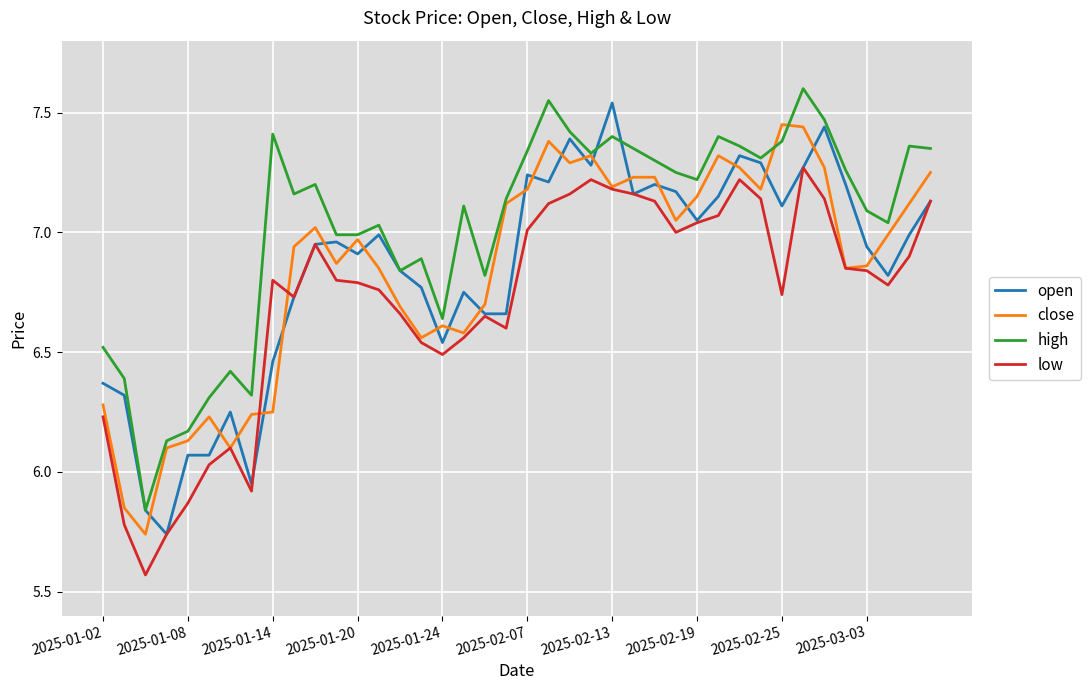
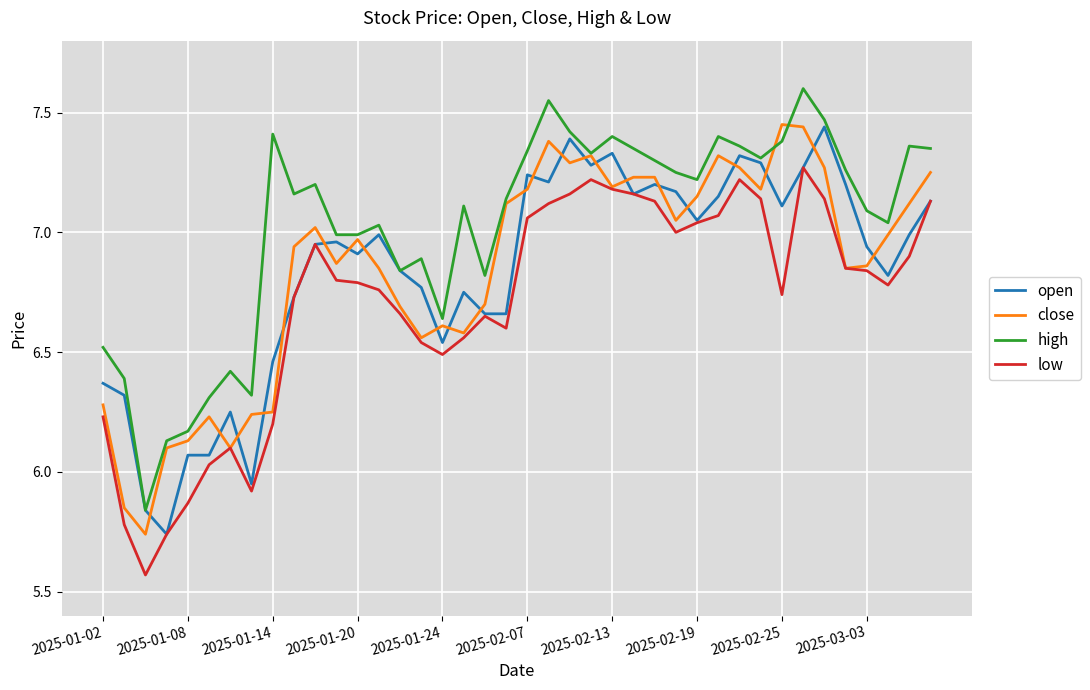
  {
    "open": {
      "2025-01-02": 6.37,
      "2025-01-08": 6.07,
      "2025-01-14": 6.46,
      "2025-01-20": 6.91,
      "2025-01-24": 6.54,
      "2025-02-07": 7.24,
-     "2025-02-13": 7.54,
+     "2025-02-13": 7.33,
      "2025-02-25": 7.11,
      "2025-03-03": 6.94
    },
    "close": {
      "2025-01-02": 6.28,
      "2025-01-08": 6.13,
      "2025-01-14": 6.25,
      "2025-01-20": 6.97,
      "2025-01-24": 6.61,
      "2025-02-07": 7.18,
      "2025-02-19": 7.15,
      "2025-02-25": 7.45,
      "2025-03-03": 6.86
    },
    "high": {
      "2025-01-02": 6.52,
      "2025-01-08": 6.17,
      "2025-01-14": 7.41,
      "2025-01-20": 6.99,
      "2025-01-24": 6.64,
      "2025-02-07": 7.34,
      "2025-02-13": 7.40,
      "2025-02-19": 7.22,
      "2025-02-25": 7.38,
      "2025-03-03": 7.09
    },
    "low": {
      "2025-01-02": 6.23,
      "2025-01-08": 5.87,
-     "2025-01-14": 6.8,
+     "2025-01-14": 6.2,
      "2025-01-20": 6.79,
      "2025-01-24": 6.49,
-     "2025-02-07": 7.01,
+     "2025-02-07": 7.06,
      "2025-02-25": 6.74,
      "2025-03-03": 6.84
    }
  }
